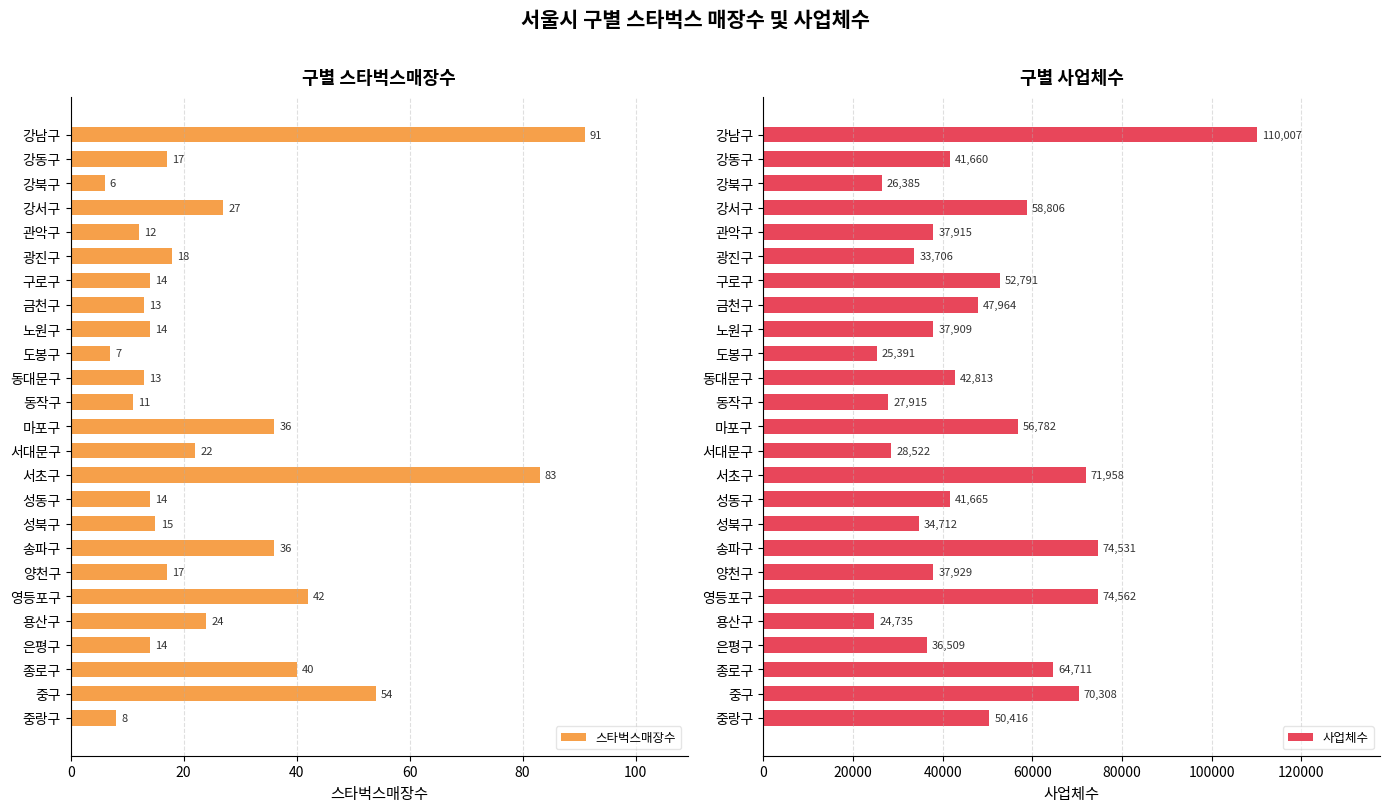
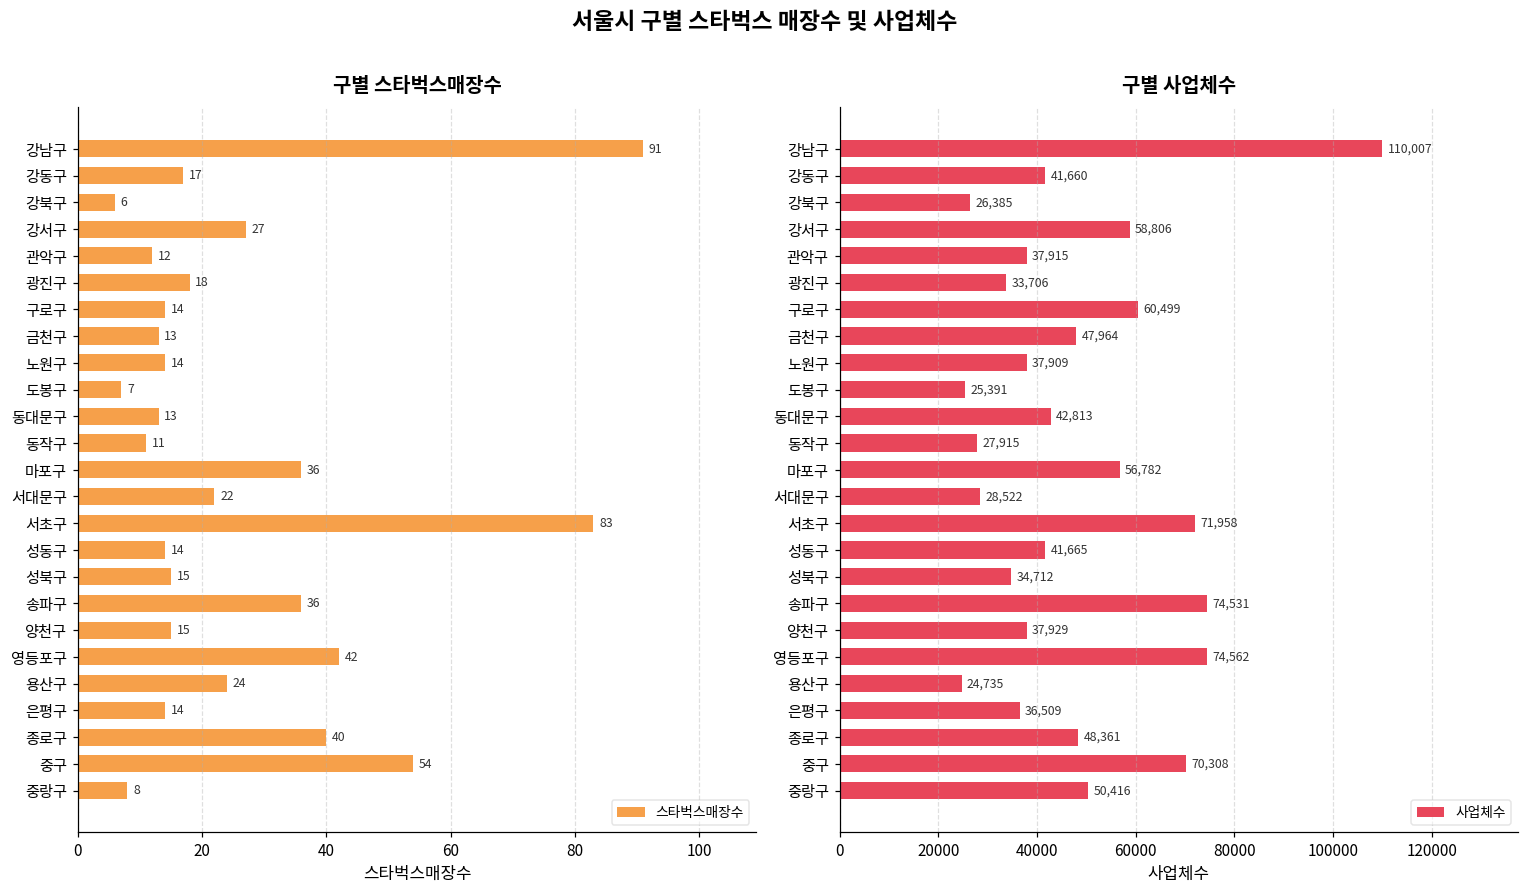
  {
    "구별 스타벅스매장수": {
      "강남구": "91",
      "강동구": "17",
      "강북구": "6",
      "강서구": "27",
      "관악구": "12",
      "광진구": "18",
      "구로구": "14",
      "금천구": "13",
      "노원구": "14",
      "도봉구": "7",
      "동대문구": "13",
      "동작구": "11",
      "마포구": "36",
      "서대문구": "22",
      "서초구": "83",
      "성동구": "14",
      "성북구": "15",
      "송파구": "36",
-     "양천구": "17",
+     "양천구": "15",
      "영등포구": "42",
      "용산구": "24",
      "은평구": "14",
      "종로구": "40",
      "중구": "54",
      "중랑구": "8"
    },
    "구별 사업체수": {
      "강남구": "110,007",
      "강동구": "41,660",
      "강북구": "26,385",
      "강서구": "58,806",
      "관악구": "37,915",
      "광진구": "33,706",
-     "구로구": "52,791",
+     "구로구": "60,499",
      "금천구": "47,964",
      "노원구": "37,909",
      "도봉구": "25,391",
      "동대문구": "42,813",
      "동작구": "27,915",
      "마포구": "56,782",
      "서대문구": "28,522",
      "서초구": "71,958",
      "성동구": "41,665",
      "성북구": "34,712",
      "송파구": "74,531",
      "양천구": "37,929",
      "영등포구": "74,562",
      "용산구": "24,735",
      "은평구": "36,509",
-     "종로구": "64,711",
+     "종로구": "48,361",
      "중구": "70,308",
      "중랑구": "50,416"
    }
  }
